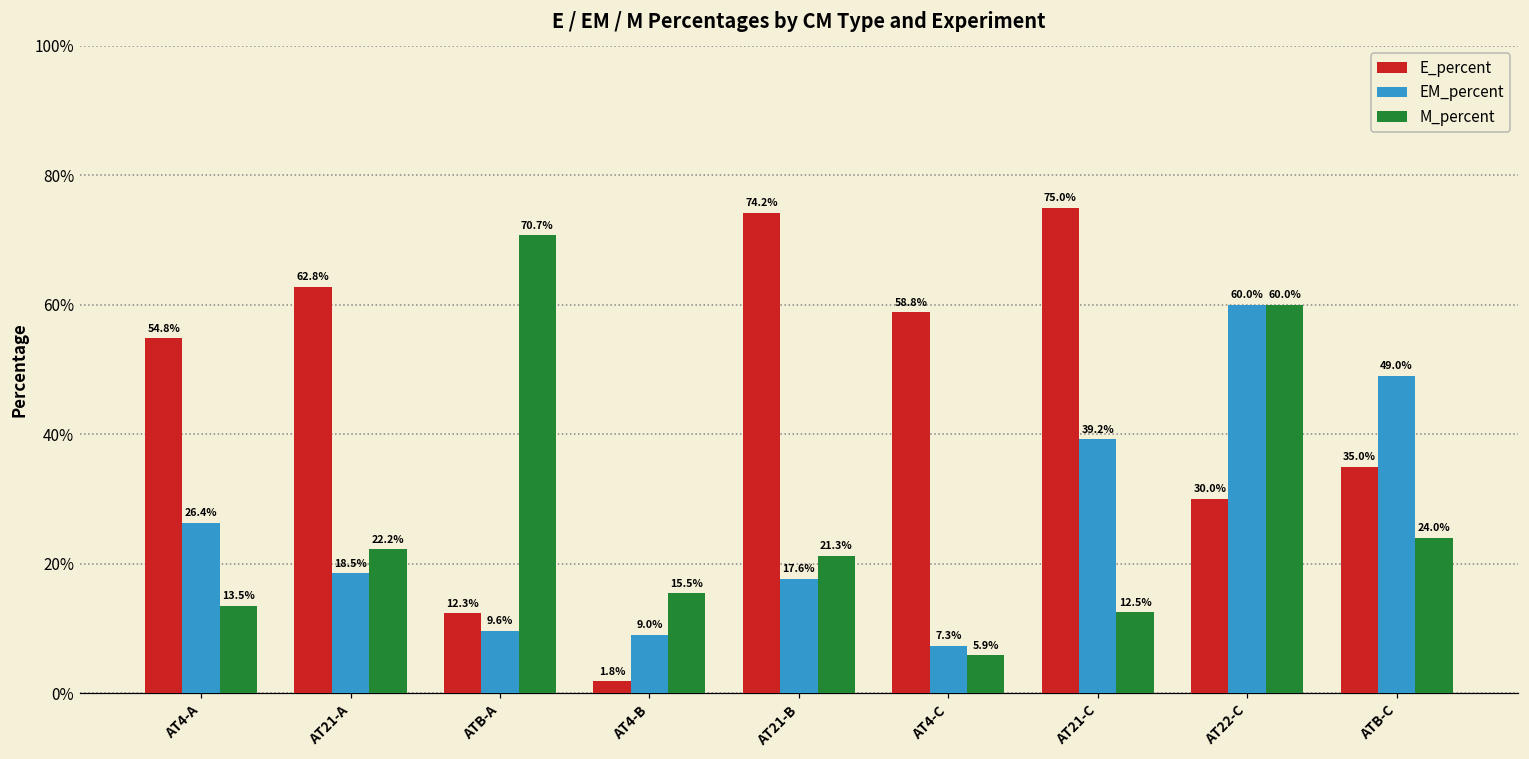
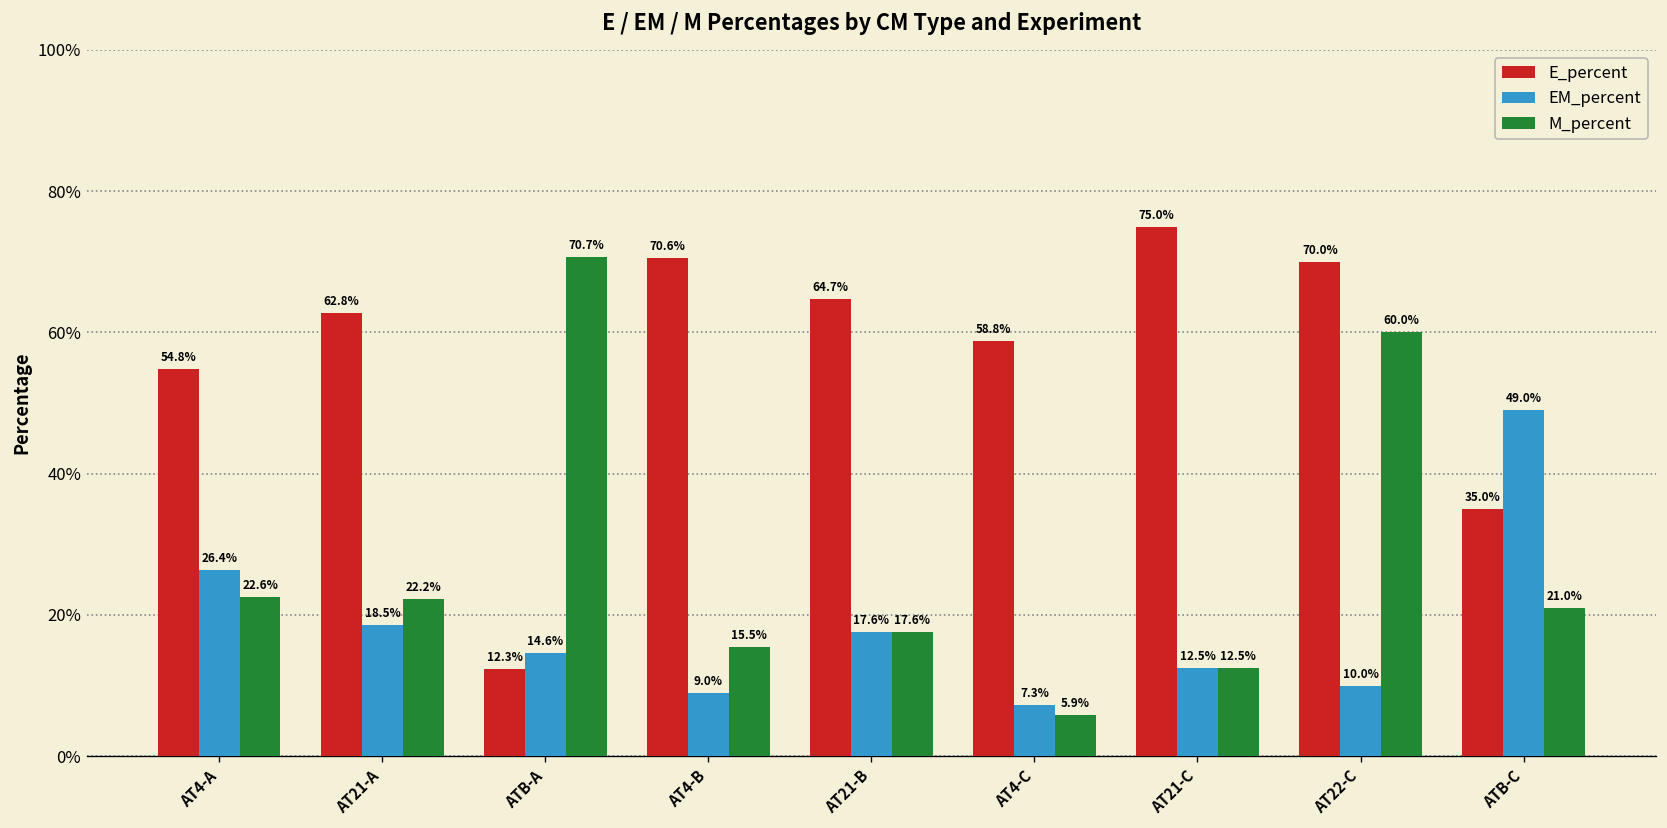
  {
    "E_percent": {
      "AT4-A": "54.8%",
      "AT21-A": "62.8%",
      "ATB-A": "12.3%",
-     "AT4-B": "1.8%",
-     "AT21-B": "74.2%",
+     "AT4-B": "70.6%",
+     "AT21-B": "64.7%",
      "AT4-C": "58.8%",
      "AT21-C": "75.0%",
-     "AT22-C": "30.0%",
+     "AT22-C": "70.0%",
      "ATB-C": "35.0%"
    },
    "EM_percent": {
      "AT4-A": "26.4%",
      "AT21-A": "18.5%",
-     "ATB-A": "9.6%",
+     "ATB-A": "14.6%",
      "AT4-B": "9.0%",
      "AT21-B": "17.6%",
      "AT4-C": "7.3%",
-     "AT21-C": "39.2%",
-     "AT22-C": "60.0%",
+     "AT21-C": "12.5%",
+     "AT22-C": "10.0%",
      "ATB-C": "49.0%"
    },
    "M_percent": {
-     "AT4-A": "13.5%",
+     "AT4-A": "22.6%",
      "AT21-A": "22.2%",
      "ATB-A": "70.7%",
      "AT4-B": "15.5%",
-     "AT21-B": "21.3%",
+     "AT21-B": "17.6%",
      "AT4-C": "5.9%",
      "AT21-C": "12.5%",
      "AT22-C": "60.0%",
-     "ATB-C": "24.0%"
+     "ATB-C": "21.0%"
    }
  }
